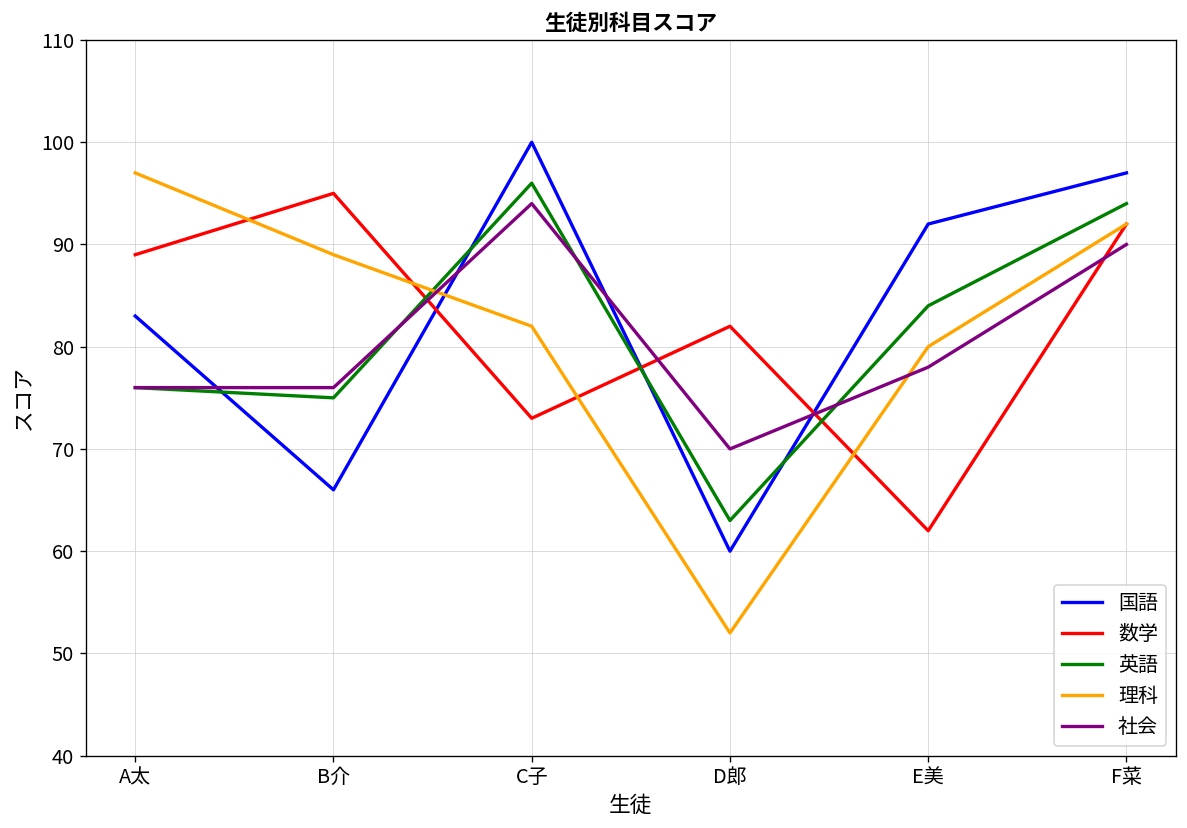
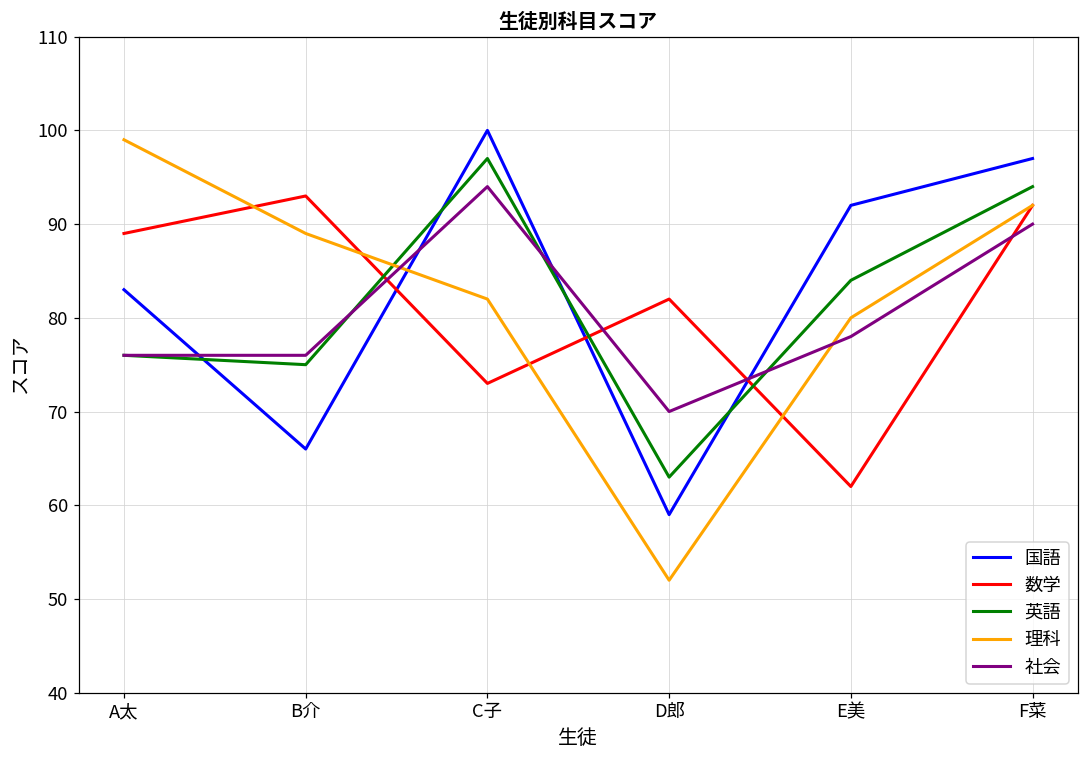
  {
    "国語": {
      "A太": 83,
      "B介": 66,
      "C子": 100,
-     "D郎": 60,
+     "D郎": 59,
      "E美": 92,
      "F菜": 97
    },
    "数学": {
      "A太": 89,
-     "B介": 95,
+     "B介": 93,
      "C子": 73,
      "D郎": 82,
      "E美": 62
    },
    "英語": {
      "B介": 75,
-     "C子": 96,
+     "C子": 97,
      "D郎": 63,
      "E美": 84,
      "F菜": 94
    },
    "理科": {
-     "A太": 97,
+     "A太": 99,
      "B介": 89,
      "C子": 82,
      "D郎": 52,
      "E美": 80
    },
    "社会": {
      "B介": 76,
      "C子": 94,
      "D郎": 70,
      "E美": 78,
      "F菜": 90
    }
  }
